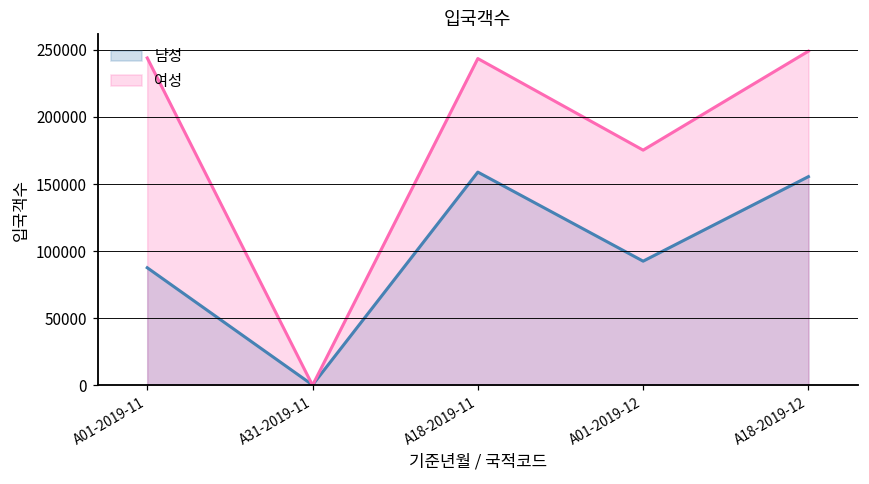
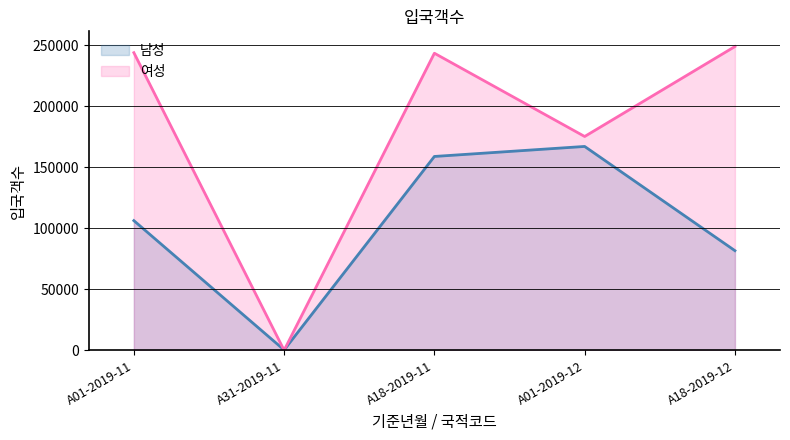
  {
    "남성": {
-     "A01-2019-11": 88000,
+     "A01-2019-11": 106000,
      "A18-2019-11": 159000,
-     "A01-2019-12": 93000,
-     "A18-2019-12": 156000
+     "A01-2019-12": 167000,
+     "A18-2019-12": 82000
    },
    "여성": {
      "A01-2019-11": 244000,
      "A18-2019-11": 244000,
      "A01-2019-12": 175000,
      "A18-2019-12": 249000
    }
  }
